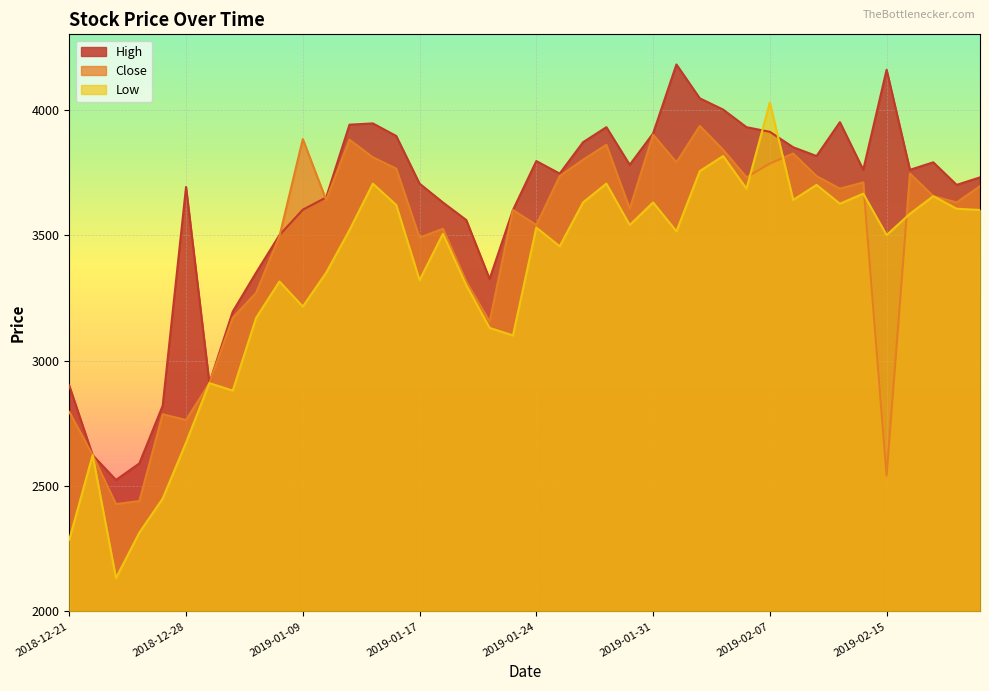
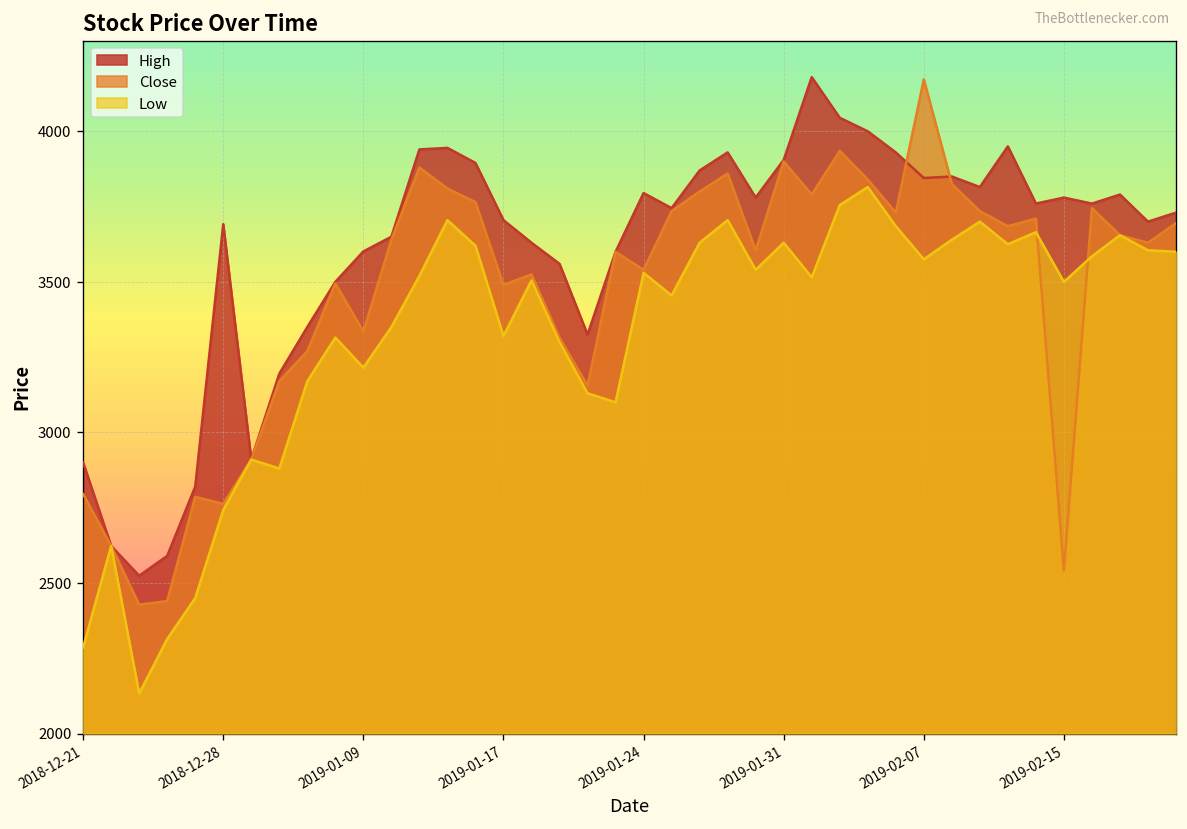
  {
    "High": {
      "2018-12-21": 2900,
      "2018-12-28": 3690,
      "2019-01-09": 3600,
      "2019-01-17": 3710,
      "2019-01-24": 3800,
-     "2019-02-07": 3910,
-     "2019-02-15": 4160
+     "2019-02-07": 3850,
+     "2019-02-15": 3780
    },
    "Close": {
      "2018-12-21": 2800,
      "2018-12-28": 2760,
-     "2019-01-09": 3880,
+     "2019-01-09": 3340,
      "2019-01-17": 3490,
-     "2019-02-07": 3790,
+     "2019-02-07": 4170,
      "2019-02-15": 2540
    },
    "Low": {
      "2018-12-21": 2290,
-     "2018-12-28": 2670,
+     "2018-12-28": 2740,
      "2019-01-09": 3220,
      "2019-01-17": 3320,
      "2019-01-31": 3630,
-     "2019-02-07": 4030,
+     "2019-02-07": 3580,
      "2019-02-15": 3500
    }
  }
